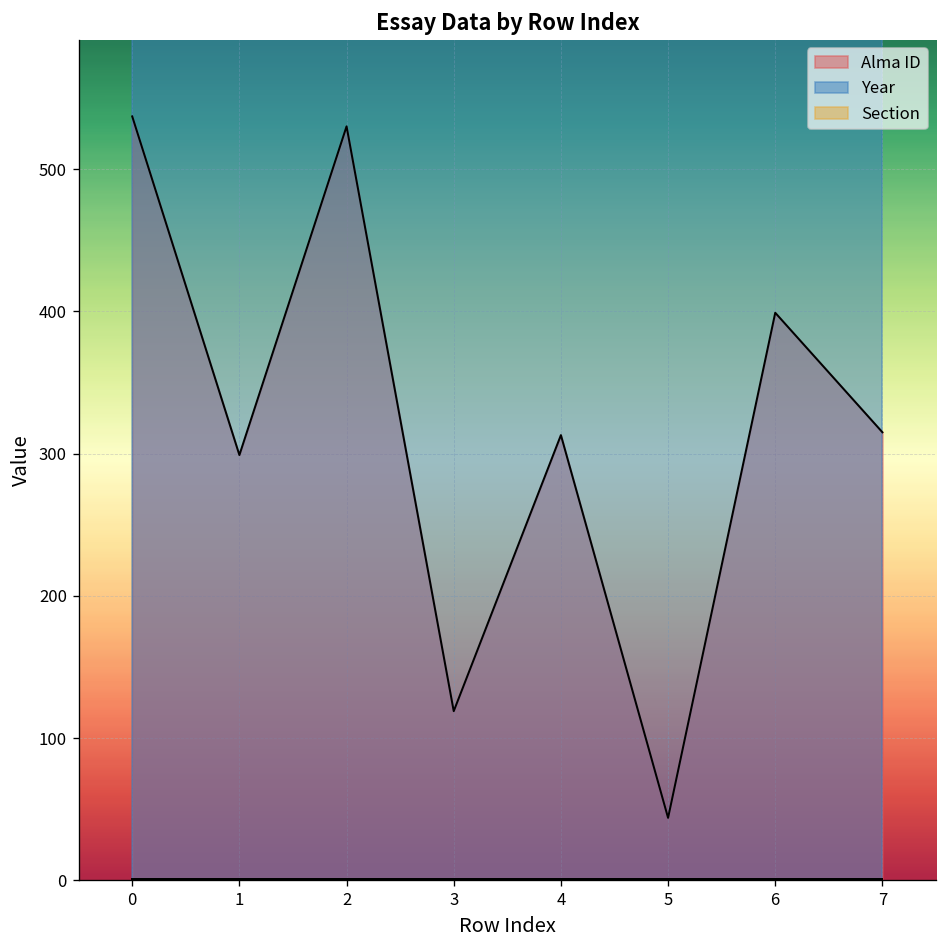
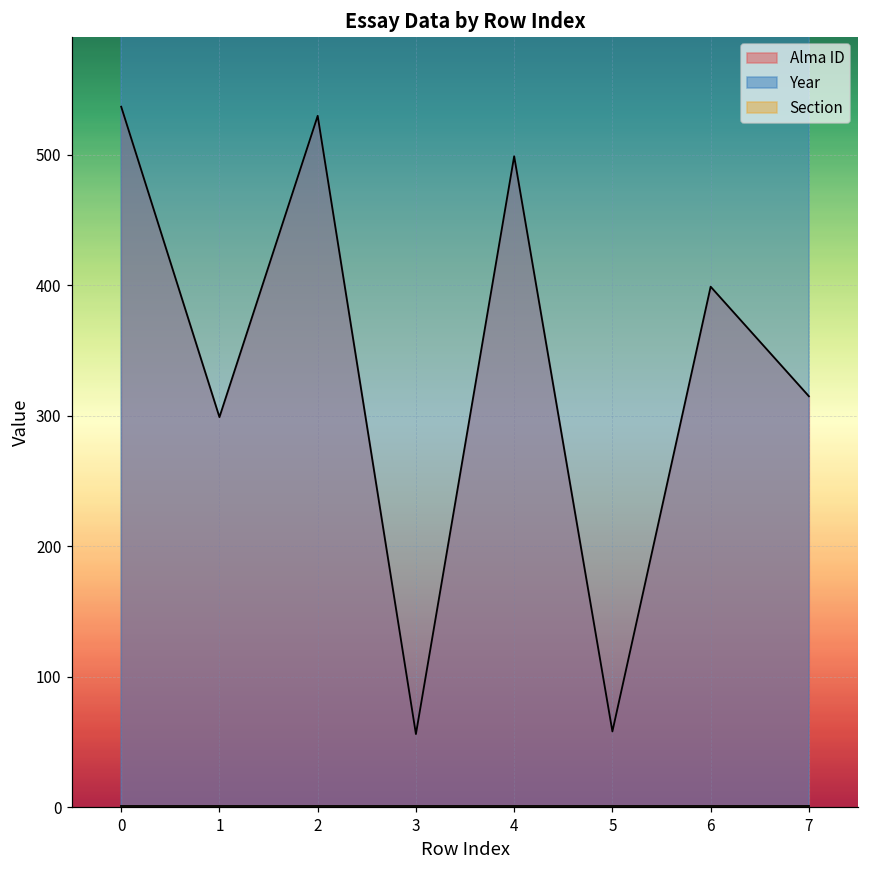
  {
    "Alma ID": {
      "0": 537,
      "1": 299,
      "2": 530,
-     "3": 119,
-     "4": 313,
-     "5": 44,
+     "3": 56,
+     "4": 499,
+     "5": 58,
      "6": 399,
      "7": 315
    },
    "Section": {
      "0": 1,
      "1": 1,
      "2": 1,
      "3": 1,
      "4": 1,
      "5": 1,
      "6": 1,
      "7": 1
    }
  }
